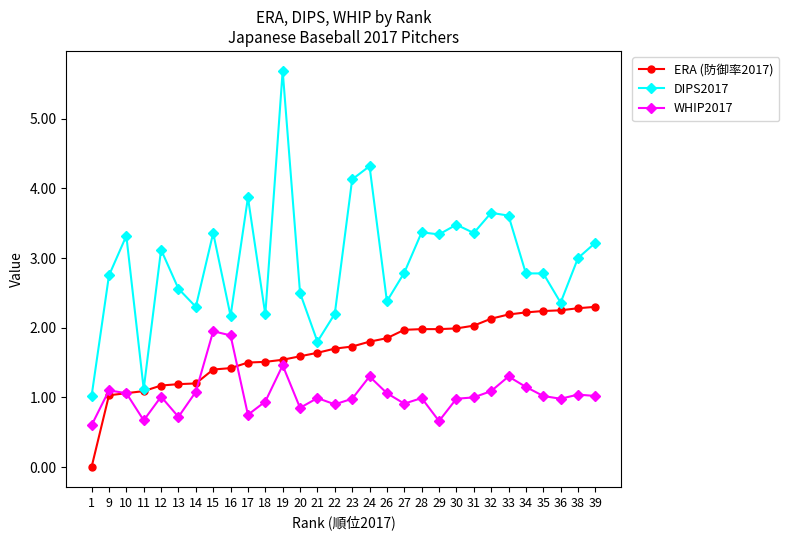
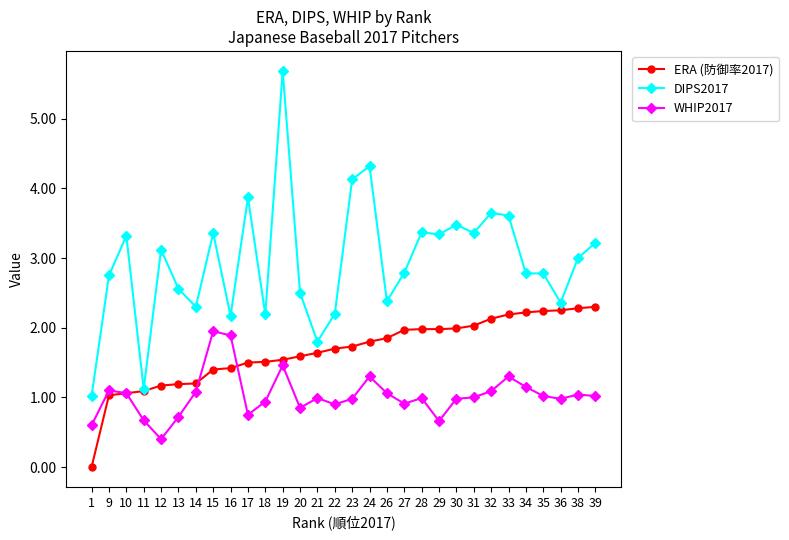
  {
    "ERA (防御率2017)": {
      "1": 0.0,
      "9": 1.0,
      "12": 1.2,
      "13": 1.2,
      "14": 1.2,
      "15": 1.4,
      "16": 1.4,
      "17": 1.5,
      "18": 1.5,
      "19": 1.5,
      "20": 1.6,
      "21": 1.6,
      "22": 1.7,
      "23": 1.7,
      "24": 1.8,
      "26": 1.9,
      "27": 2.0,
      "28": 2.0,
      "29": 2.0,
      "30": 2.0,
      "31": 2.0,
      "32": 2.1,
      "33": 2.2,
      "34": 2.2,
      "35": 2.2,
      "36": 2.3,
      "38": 2.3,
      "39": 2.3
    },
    "DIPS2017": {
      "1": 1.0,
      "9": 2.8,
      "10": 3.3,
      "12": 3.1,
      "13": 2.6,
      "14": 2.3,
      "15": 3.4,
      "16": 2.2,
      "17": 3.9,
      "18": 2.2,
      "19": 5.7,
      "20": 2.5,
      "21": 1.8,
      "22": 2.2,
      "23": 4.1,
      "24": 4.3,
      "26": 2.4,
      "27": 2.8,
      "28": 3.4,
      "29": 3.3,
      "30": 3.5,
      "31": 3.4,
      "32": 3.7,
      "33": 3.6,
      "34": 2.8,
      "35": 2.8,
      "36": 2.4,
      "38": 3.0,
      "39": 3.2
    },
    "WHIP2017": {
      "1": 0.6,
      "9": 1.1,
      "11": 0.7,
-     "12": 1.0,
+     "12": 0.4,
      "13": 0.7,
      "14": 1.1,
      "15": 2.0,
      "16": 1.9,
      "17": 0.8,
      "18": 0.9,
      "19": 1.5,
      "20": 0.9,
      "21": 1.0,
      "22": 0.9,
      "23": 1.0,
      "24": 1.3,
      "26": 1.1,
      "27": 0.9,
      "28": 1.0,
      "29": 0.7,
      "30": 1.0,
      "31": 1.0,
      "32": 1.1,
      "33": 1.3,
      "34": 1.2,
      "35": 1.0,
      "36": 1.0,
      "38": 1.0,
      "39": 1.0
    }
  }
